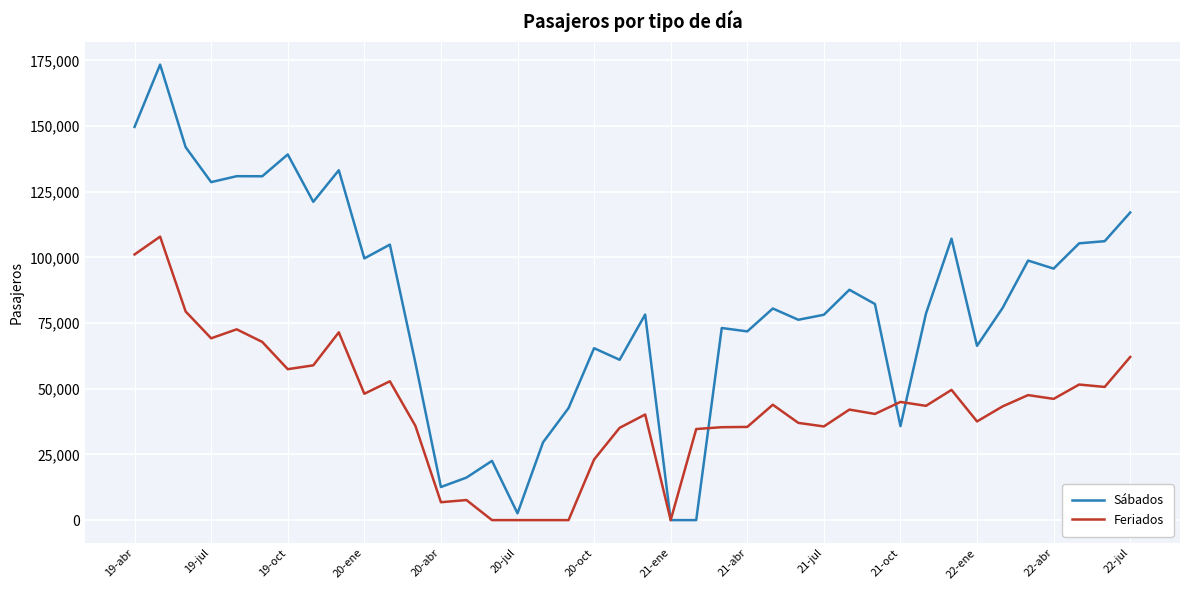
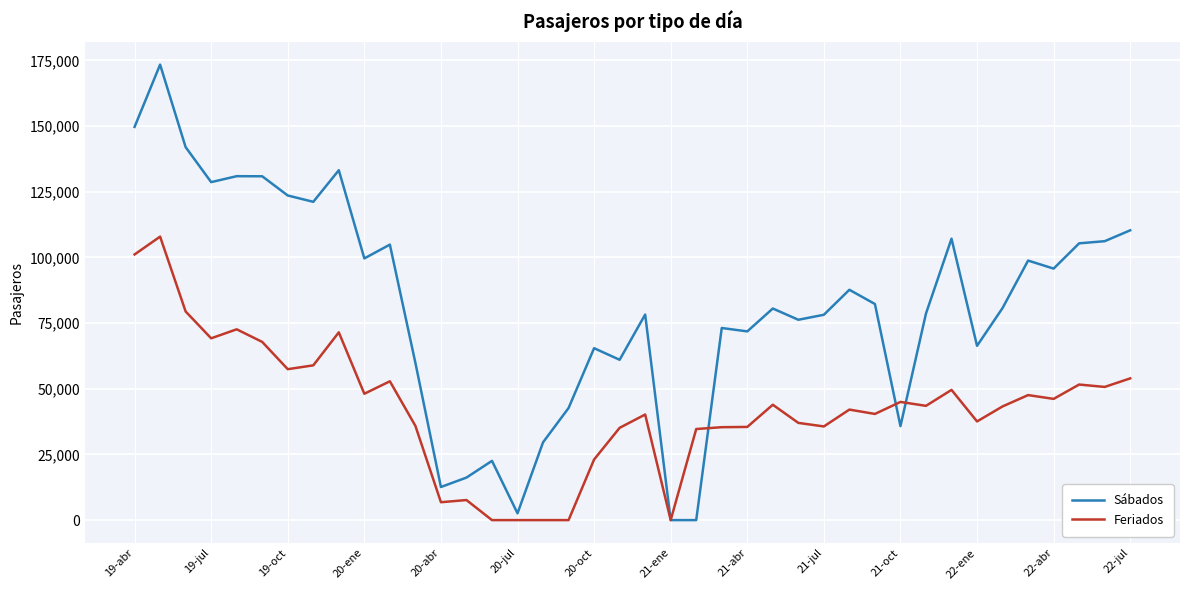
  {
    "Sábados": {
      "19-abr": "150,000",
      "19-jul": "129,000",
-     "19-oct": "139,000",
+     "19-oct": "124,000",
      "20-ene": "100,000",
      "20-abr": "13,000",
      "20-jul": "3,000",
      "20-oct": "65,000",
      "21-abr": "72,000",
      "21-jul": "78,000",
      "21-oct": "36,000",
      "22-ene": "66,000",
      "22-abr": "96,000",
-     "22-jul": "117,000"
+     "22-jul": "110,000"
    },
    "Feriados": {
      "19-abr": "101,000",
      "19-jul": "69,000",
      "19-oct": "57,000",
      "20-ene": "48,000",
      "20-abr": "7,000",
      "20-jul": "0",
      "20-oct": "23,000",
      "21-abr": "35,000",
      "21-jul": "36,000",
      "21-oct": "45,000",
      "22-ene": "38,000",
      "22-abr": "46,000",
-     "22-jul": "62,000"
+     "22-jul": "54,000"
    }
  }
